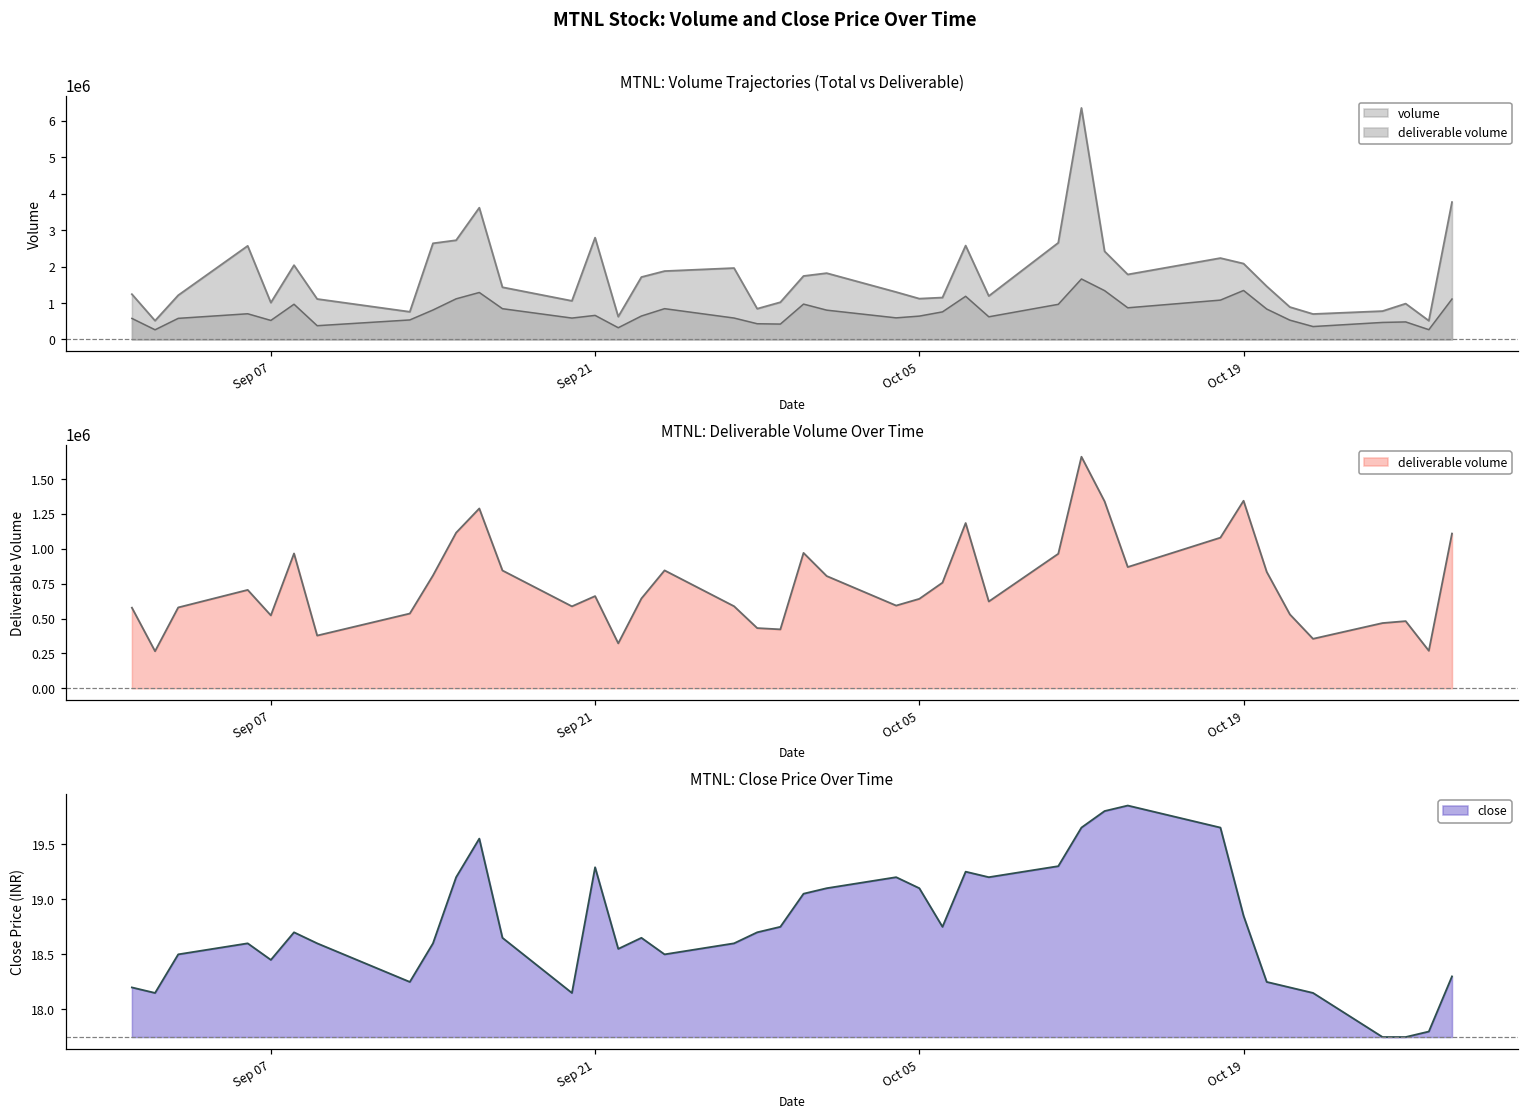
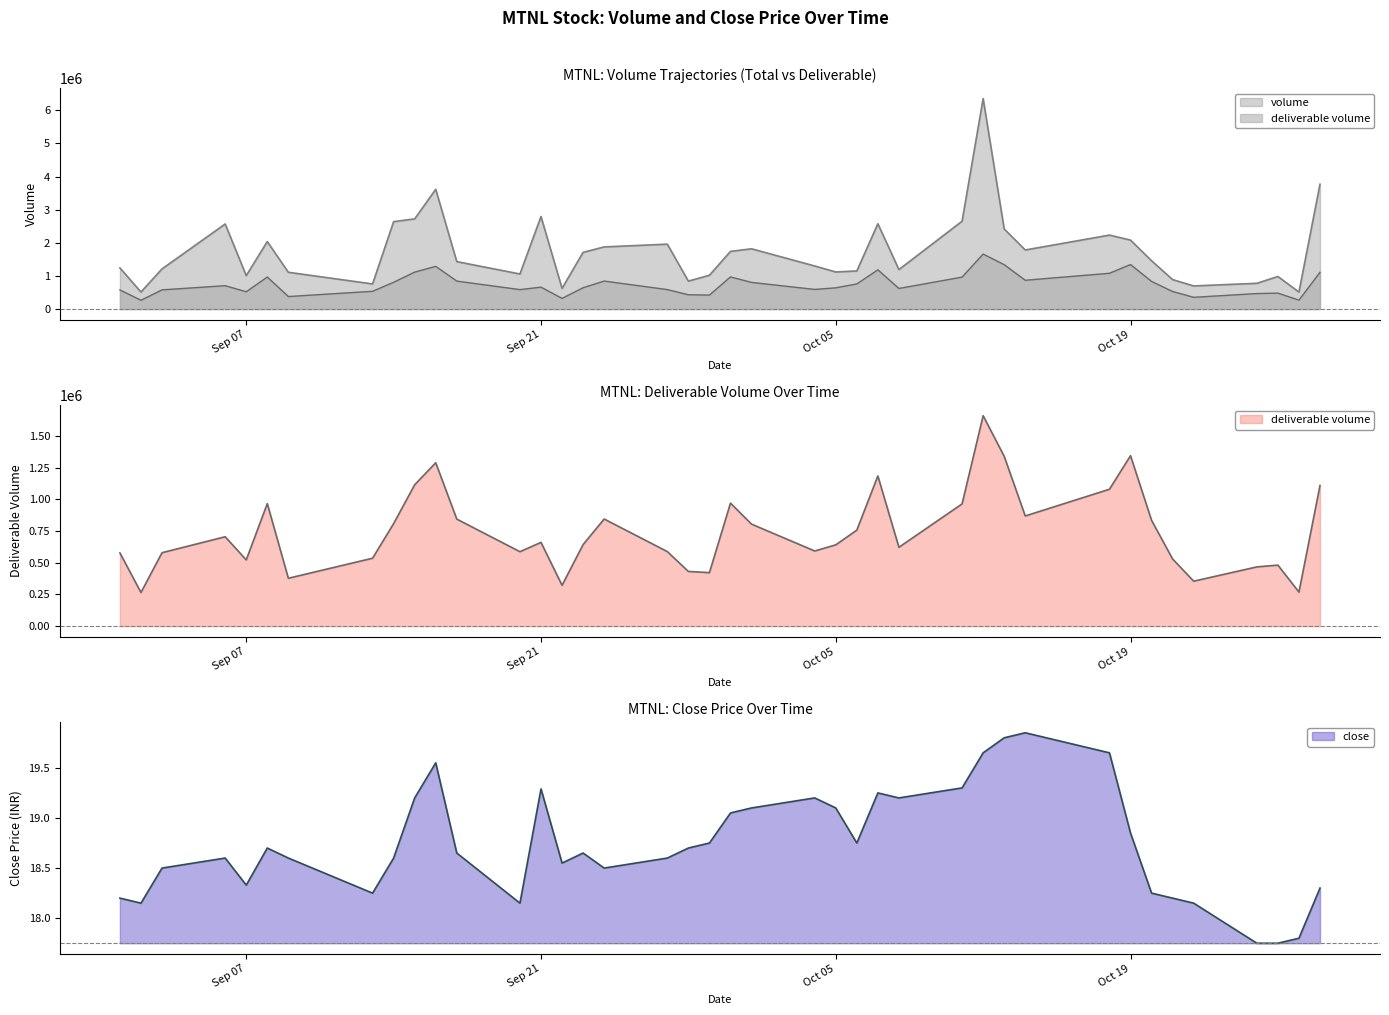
  {
    "MTNL: Deliverable Volume Over Time": {
      "Sep 07": 520000,
      "Sep 21": 660000,
      "Oct 05": 640000,
      "Oct 19": 1340000
    },
    "MTNL: Close Price Over Time": {
-     "Sep 07": 18.45,
+     "Sep 07": 18.33,
      "Sep 21": 19.29,
      "Oct 05": 19.10,
      "Oct 19": 18.85
    }
  }
